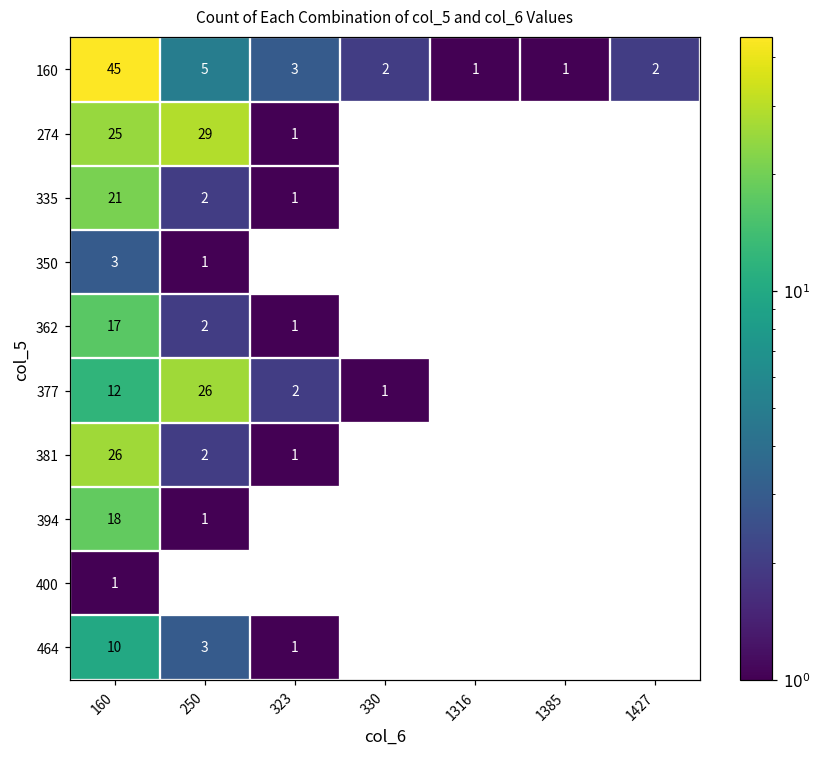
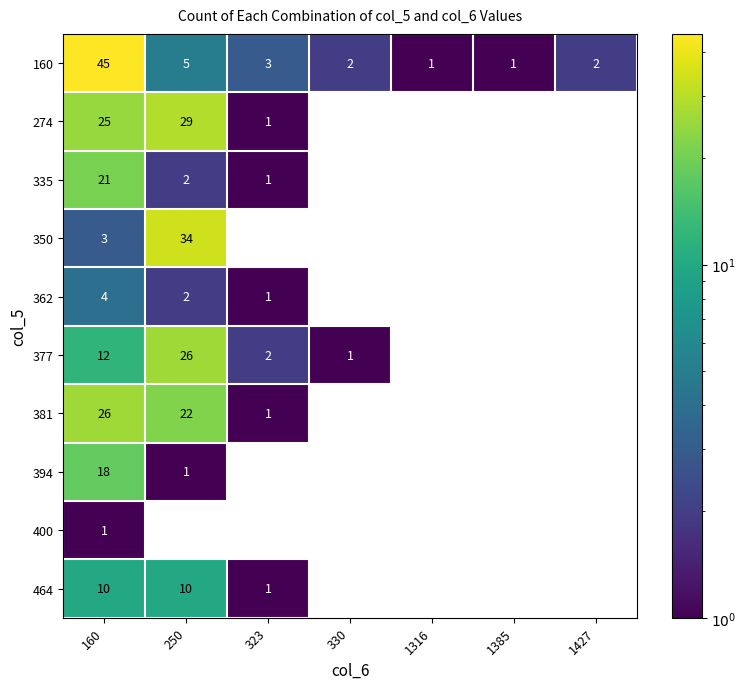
  {
    "160": {
      "160": 45,
      "250": 5,
      "323": 3,
      "330": 2,
      "1316": 1,
      "1385": 1,
      "1427": 2
    },
    "274": {
      "160": 25,
      "250": 29,
      "323": 1
    },
    "335": {
      "160": 21,
      "250": 2,
      "323": 1
    },
    "350": {
      "160": 3,
-     "250": 1
+     "250": 34
    },
    "362": {
-     "160": 17,
+     "160": 4,
      "250": 2,
      "323": 1
    },
    "377": {
      "160": 12,
      "250": 26,
      "323": 2,
      "330": 1
    },
    "381": {
      "160": 26,
-     "250": 2,
+     "250": 22,
      "323": 1
    },
    "394": {
      "160": 18,
      "250": 1
    },
    "400": {
      "160": 1
    },
    "464": {
      "160": 10,
-     "250": 3,
+     "250": 10,
      "323": 1
    }
  }
